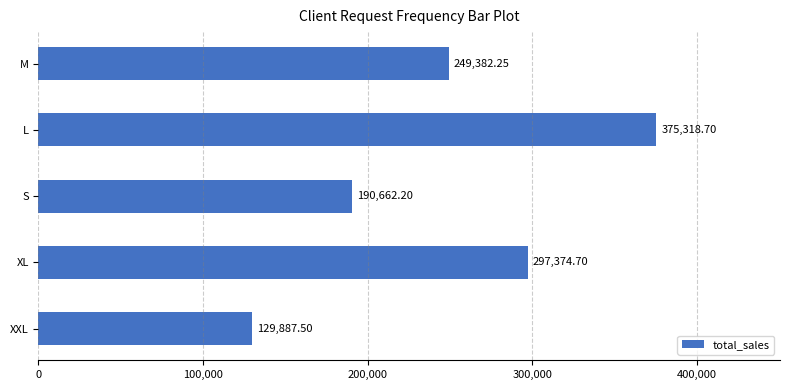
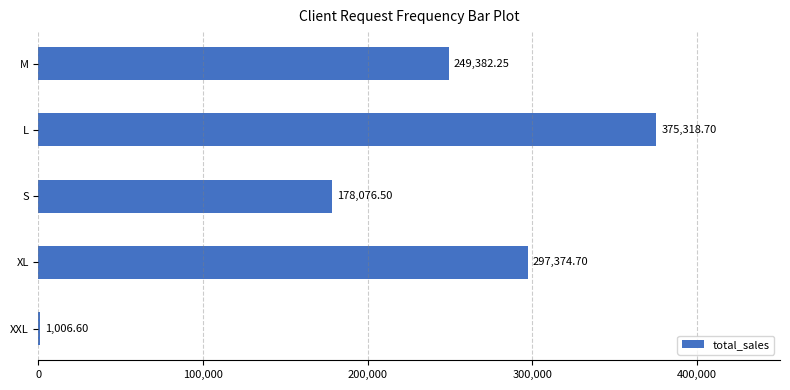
  {
    "M": "249,382.25",
    "L": "375,318.70",
-   "S": "190,662.20",
+   "S": "178,076.50",
    "XL": "297,374.70",
-   "XXL": "129,887.50"
+   "XXL": "1,006.60"
  }
